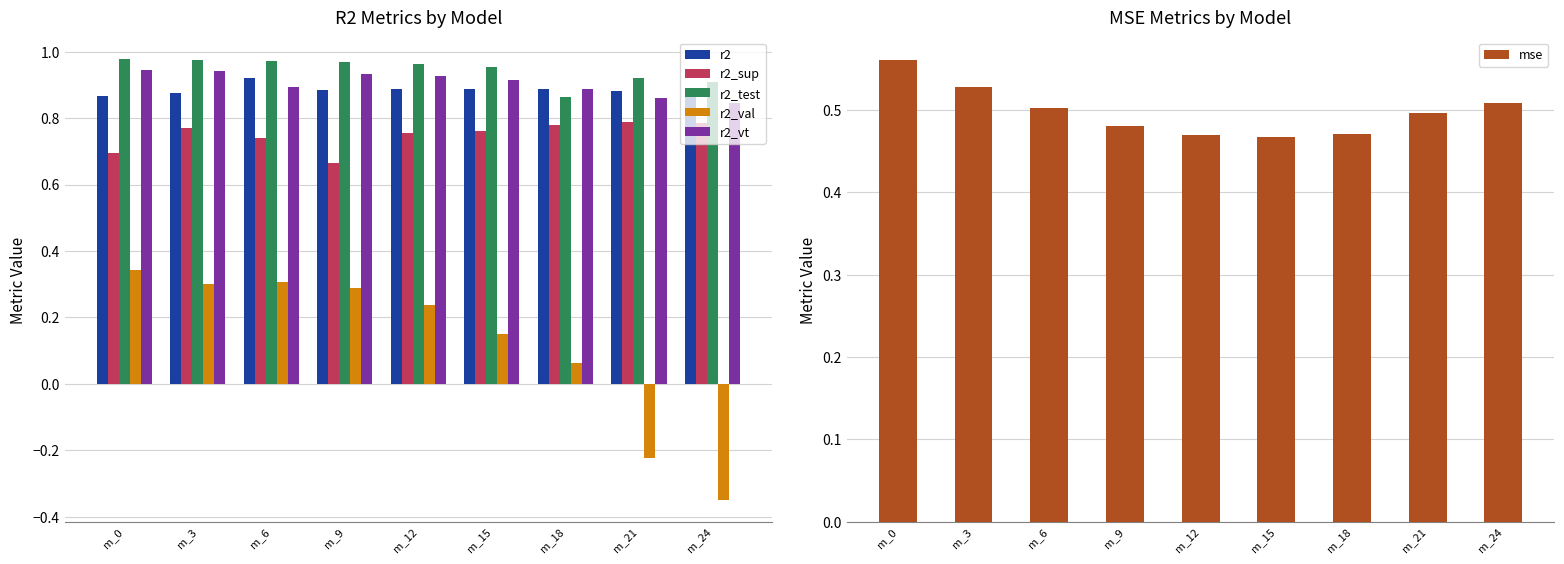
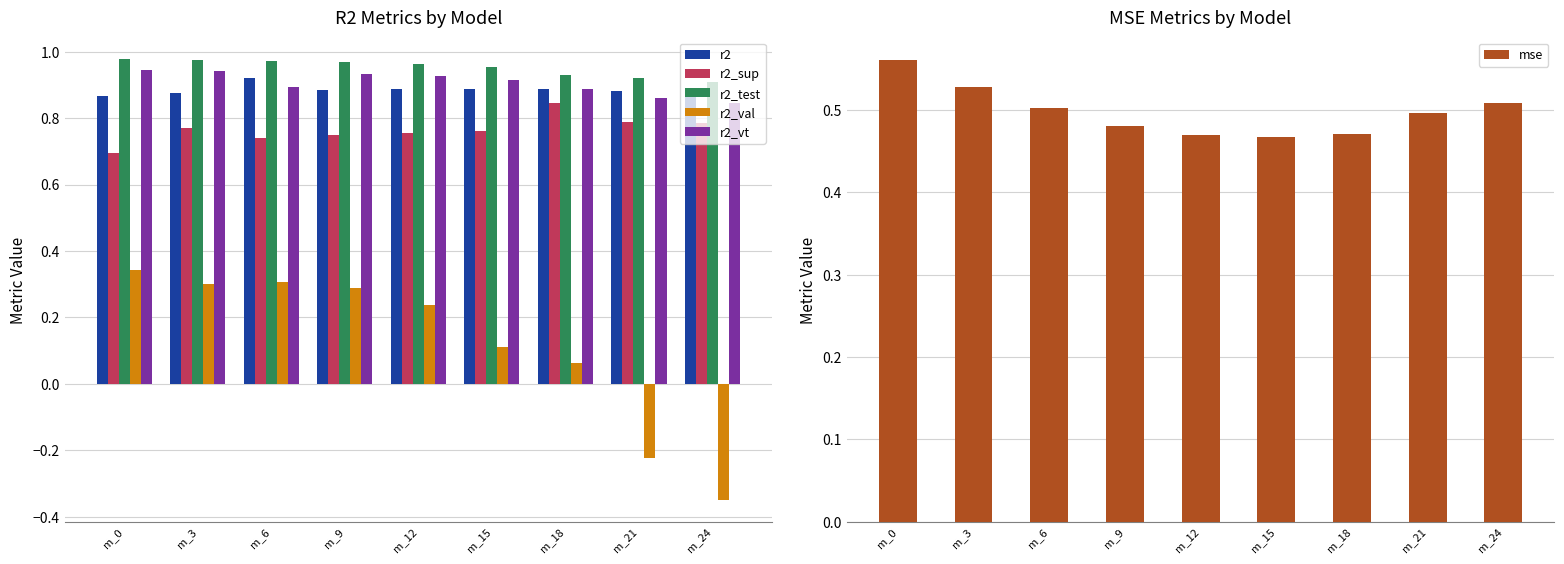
  {
    "R2 Metrics by Model": {
      "r2": {
        "m_0": 0.87,
        "m_3": 0.87,
        "m_6": 0.92,
        "m_9": 0.89,
        "m_12": 0.89,
        "m_15": 0.89,
        "m_18": 0.89,
        "m_21": 0.88
      },
      "r2_sup": {
        "m_0": 0.69,
        "m_3": 0.77,
        "m_6": 0.74,
-       "m_9": 0.66,
+       "m_9": 0.75,
        "m_12": 0.76,
        "m_15": 0.76,
-       "m_18": 0.78,
+       "m_18": 0.85,
        "m_21": 0.79
      },
      "r2_test": {
        "m_0": 0.98,
        "m_3": 0.98,
        "m_6": 0.97,
        "m_9": 0.97,
        "m_12": 0.96,
        "m_15": 0.96,
-       "m_18": 0.86,
+       "m_18": 0.93,
        "m_21": 0.92
      },
      "r2_val": {
        "m_0": 0.34,
        "m_3": 0.30,
        "m_6": 0.31,
        "m_9": 0.29,
        "m_12": 0.24,
-       "m_15": 0.15,
+       "m_15": 0.11,
        "m_18": 0.06,
        "m_21": -0.22,
        "m_24": -0.35
      },
      "r2_vt": {
        "m_0": 0.94,
        "m_3": 0.94,
        "m_6": 0.89,
        "m_9": 0.93,
        "m_12": 0.93,
        "m_15": 0.91,
        "m_18": 0.89,
        "m_21": 0.86
      }
    },
    "MSE Metrics by Model": {
      "m_0": 0.56,
      "m_3": 0.53,
      "m_6": 0.50,
      "m_9": 0.48,
      "m_12": 0.47,
      "m_15": 0.47,
      "m_18": 0.47,
      "m_21": 0.50,
      "m_24": 0.51
    }
  }
